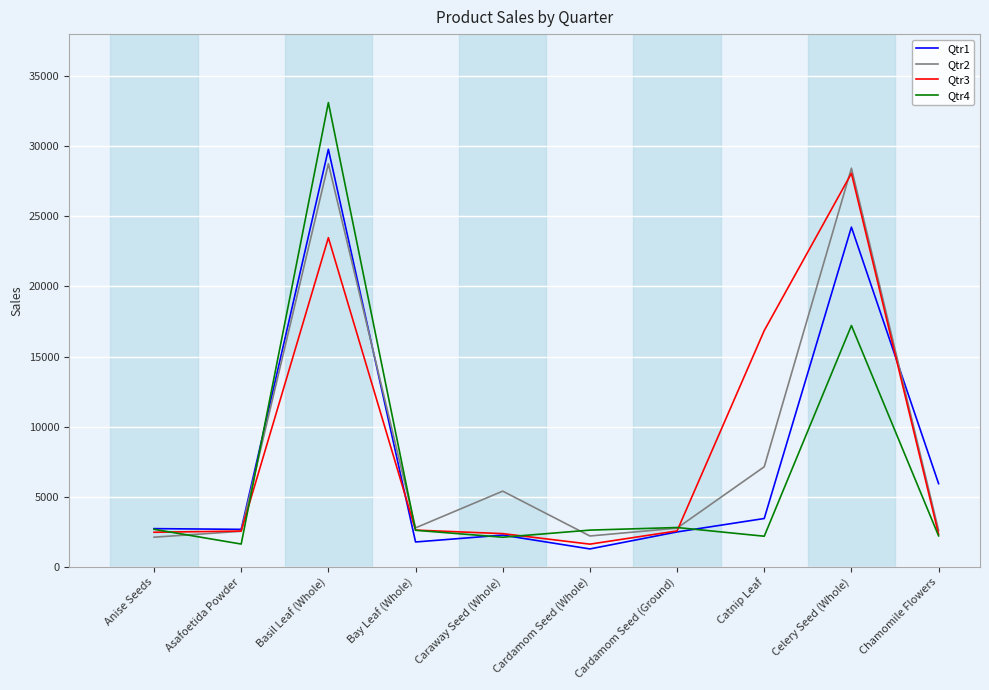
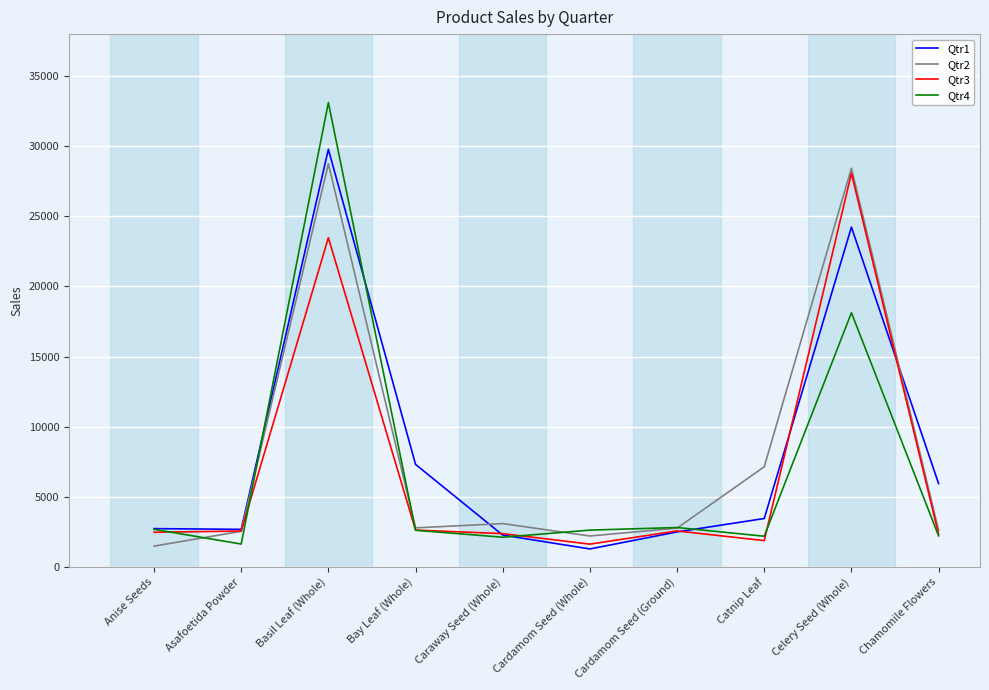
  {
    "Qtr1": {
      "Basil Leaf (Whole)": 29800,
-     "Bay Leaf (Whole)": 1800,
+     "Bay Leaf (Whole)": 7300,
      "Cardamom Seed (Whole)": 1300,
      "Catnip Leaf": 3400,
      "Celery Seed (Whole)": 24200,
      "Chamomile Flowers": 5900
    },
    "Qtr2": {
-     "Anise Seeds": 2100,
+     "Anise Seeds": 1500,
      "Basil Leaf (Whole)": 28800,
-     "Caraway Seed (Whole)": 5400,
+     "Caraway Seed (Whole)": 3100,
      "Cardamom Seed (Whole)": 2200,
      "Catnip Leaf": 7100,
      "Celery Seed (Whole)": 28400,
      "Chamomile Flowers": 2600
    },
    "Qtr3": {
      "Anise Seeds": 2500,
      "Basil Leaf (Whole)": 23500,
      "Cardamom Seed (Whole)": 1600,
-     "Catnip Leaf": 16900,
+     "Catnip Leaf": 1900,
      "Celery Seed (Whole)": 28100
    },
    "Qtr4": {
      "Asafoetida Powder": 1600,
      "Basil Leaf (Whole)": 33100,
      "Cardamom Seed (Whole)": 2600,
      "Catnip Leaf": 2200,
-     "Celery Seed (Whole)": 17200
+     "Celery Seed (Whole)": 18100
    }
  }
